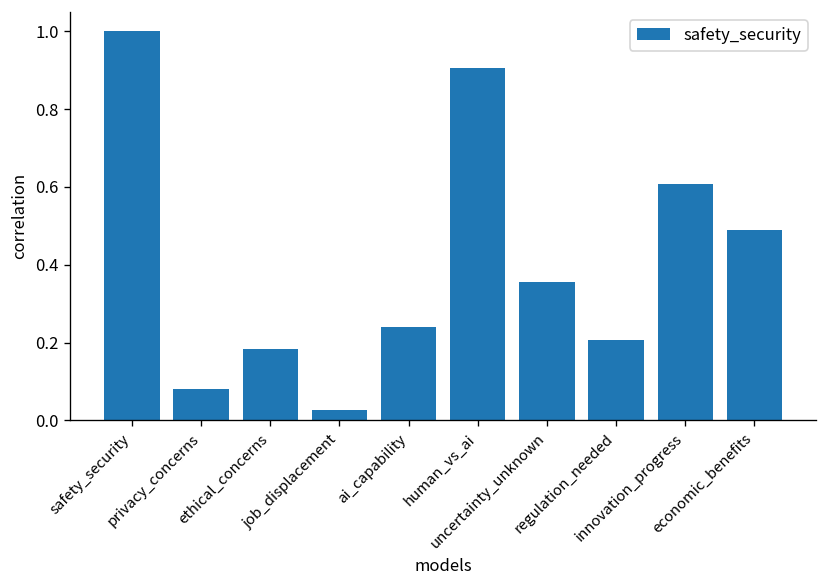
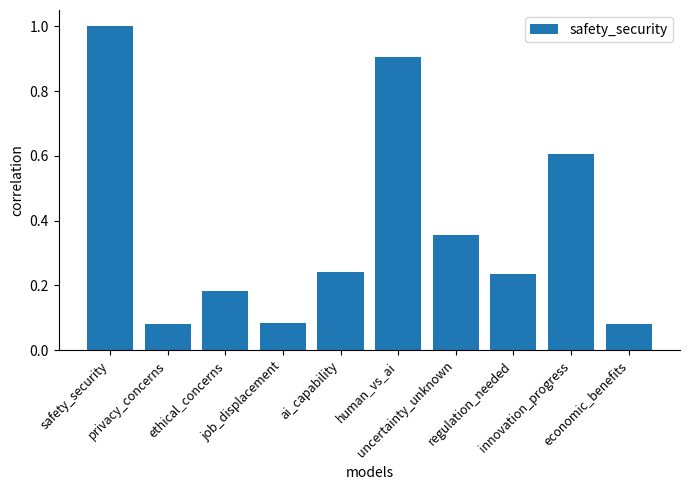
  {
    "safety_security": 1.00,
    "privacy_concerns": 0.08,
    "ethical_concerns": 0.18,
-   "job_displacement": 0.03,
+   "job_displacement": 0.08,
    "ai_capability": 0.24,
    "human_vs_ai": 0.91,
    "uncertainty_unknown": 0.35,
-   "regulation_needed": 0.21,
+   "regulation_needed": 0.23,
    "innovation_progress": 0.61,
-   "economic_benefits": 0.49
+   "economic_benefits": 0.08
  }
